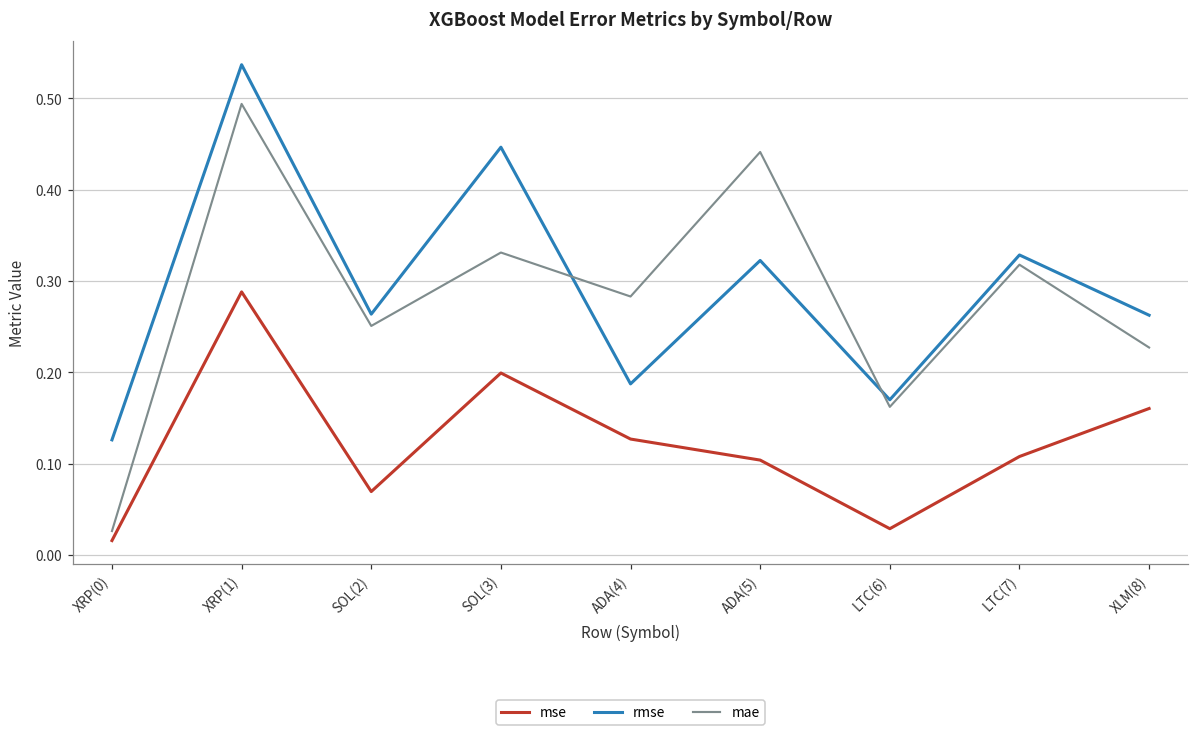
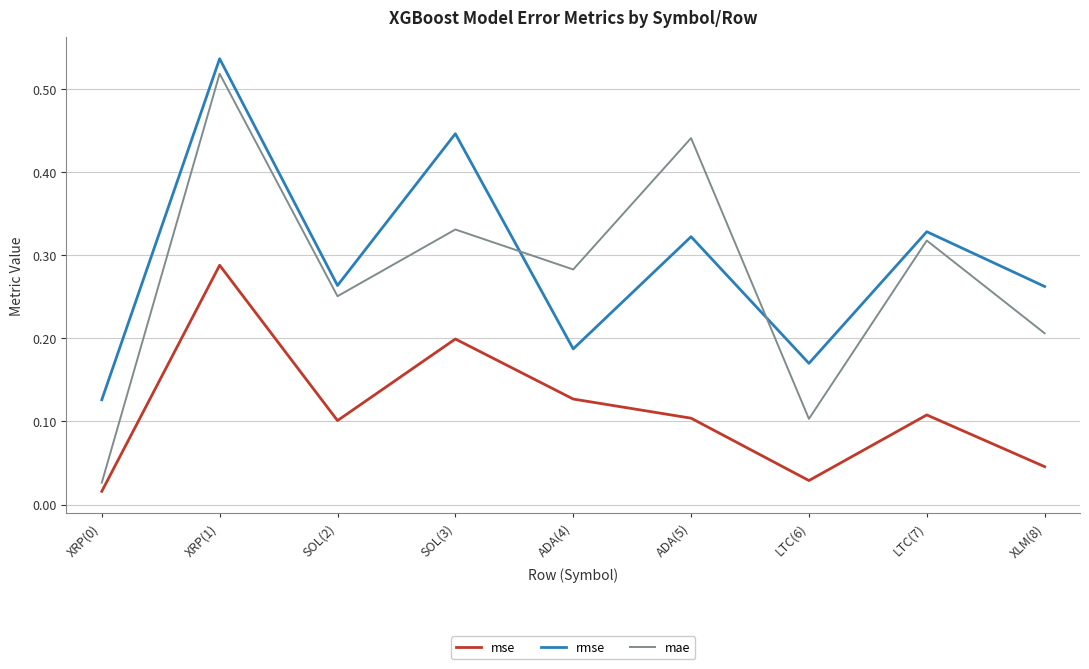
  {
    "mse": {
      "XRP(0)": 0.02,
      "XRP(1)": 0.29,
-     "SOL(2)": 0.07,
+     "SOL(2)": 0.10,
      "SOL(3)": 0.20,
      "ADA(4)": 0.13,
      "ADA(5)": 0.10,
      "LTC(6)": 0.03,
      "LTC(7)": 0.11,
-     "XLM(8)": 0.16
+     "XLM(8)": 0.05
    },
    "rmse": {
      "XRP(0)": 0.13,
      "XRP(1)": 0.54,
      "SOL(2)": 0.26,
      "SOL(3)": 0.45,
      "ADA(4)": 0.19,
      "ADA(5)": 0.32,
      "LTC(6)": 0.17,
      "LTC(7)": 0.33,
      "XLM(8)": 0.26
    },
    "mae": {
      "XRP(0)": 0.03,
-     "XRP(1)": 0.49,
+     "XRP(1)": 0.52,
      "SOL(2)": 0.25,
      "SOL(3)": 0.33,
      "ADA(4)": 0.28,
      "ADA(5)": 0.44,
-     "LTC(6)": 0.16,
+     "LTC(6)": 0.10,
      "LTC(7)": 0.32,
-     "XLM(8)": 0.23
+     "XLM(8)": 0.21
    }
  }
